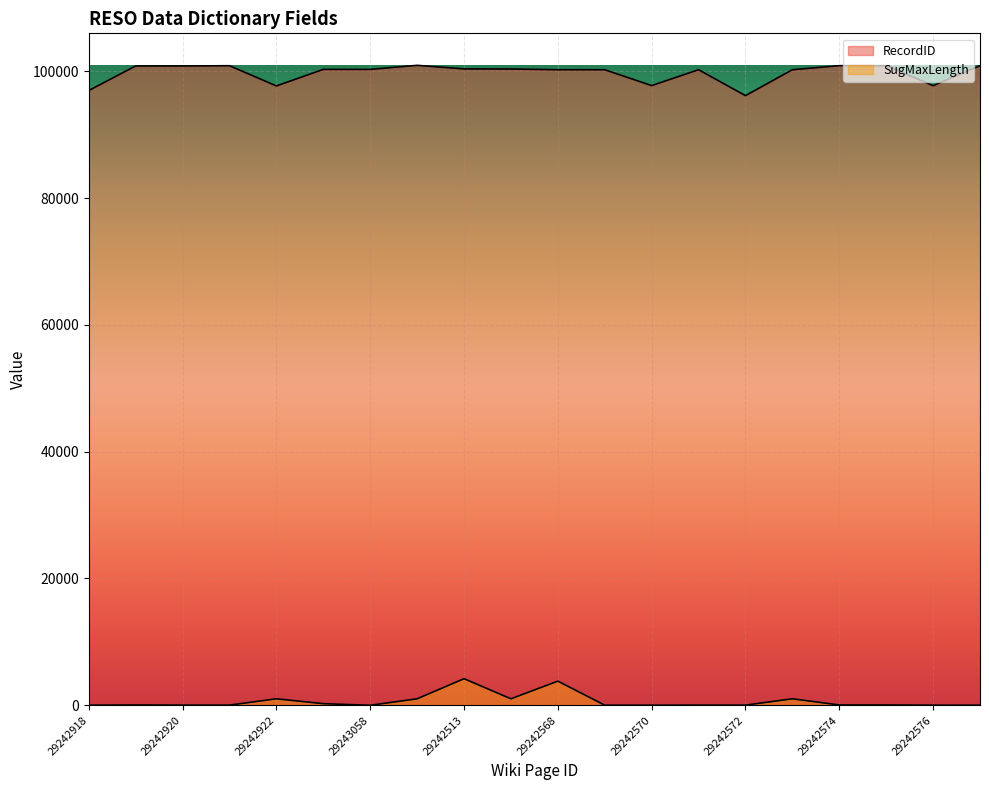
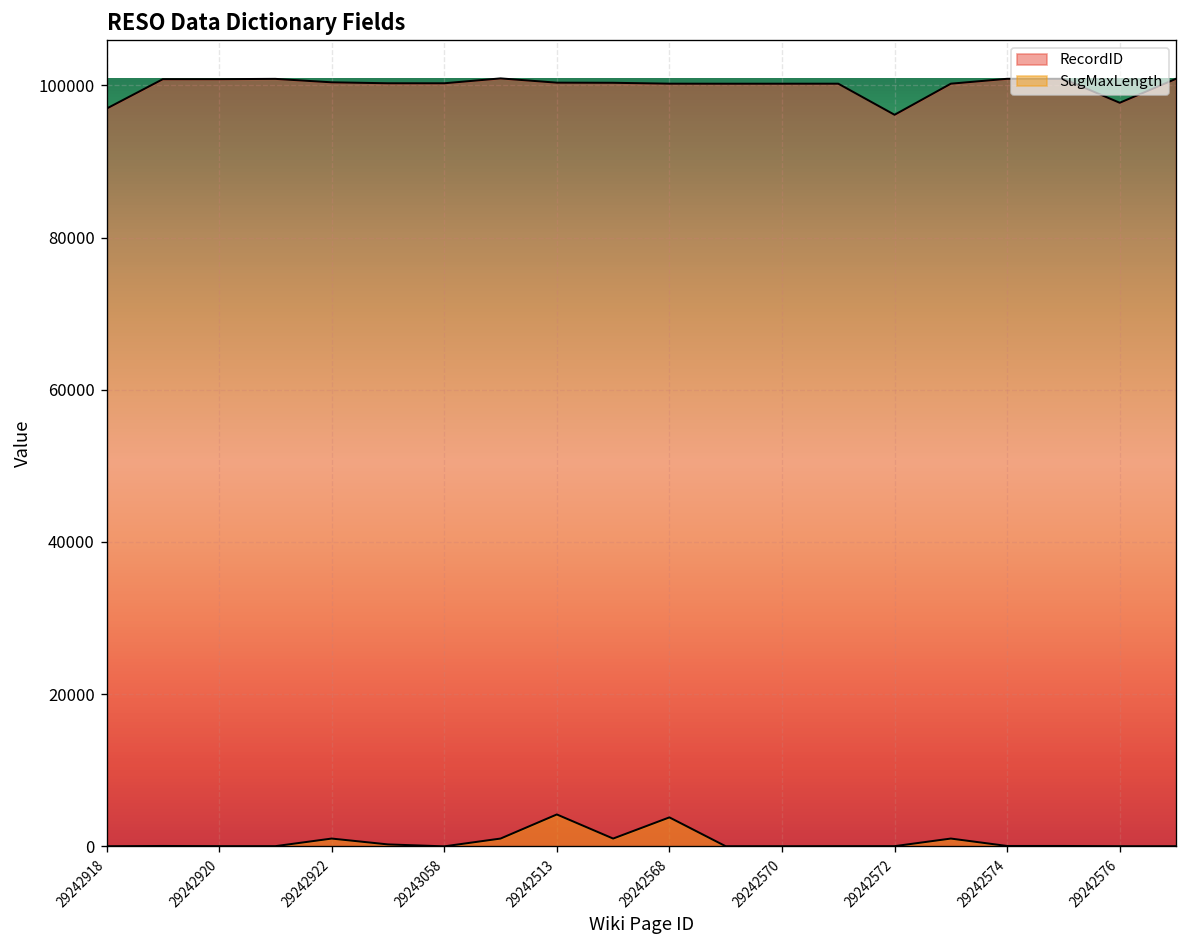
  {
    "RecordID": {
      "29242918": 97000,
      "29242920": 101000,
-     "29242922": 98000,
+     "29242922": 100000,
      "29243058": 100000,
      "29242513": 100000,
      "29242568": 100000,
-     "29242570": 98000,
+     "29242570": 100000,
      "29242572": 96000,
      "29242574": 101000,
      "29242576": 98000
    },
    "SugMaxLength": {
      "29242918": 0,
      "29242920": 0,
      "29242922": 1000,
      "29243058": 0,
      "29242513": 4000,
      "29242568": 4000,
      "29242570": 0,
      "29242572": 0,
      "29242574": 0,
      "29242576": 0
    }
  }
